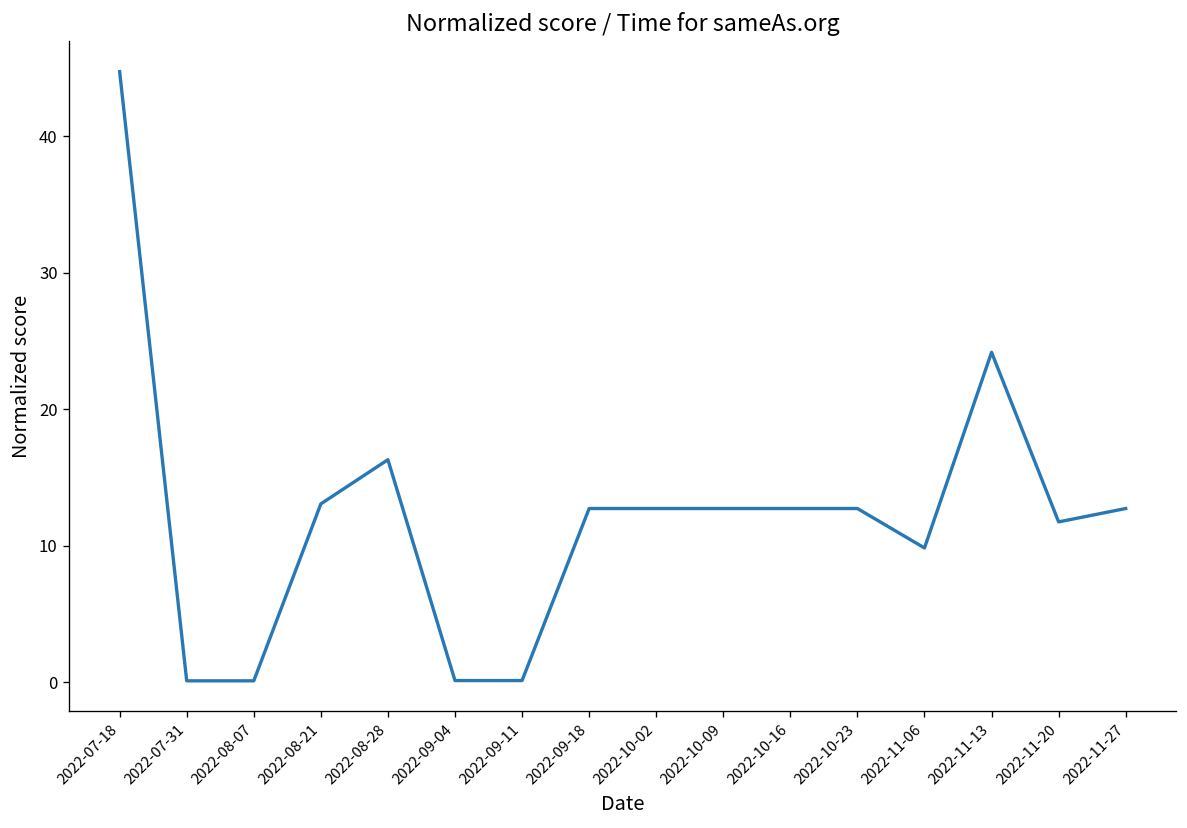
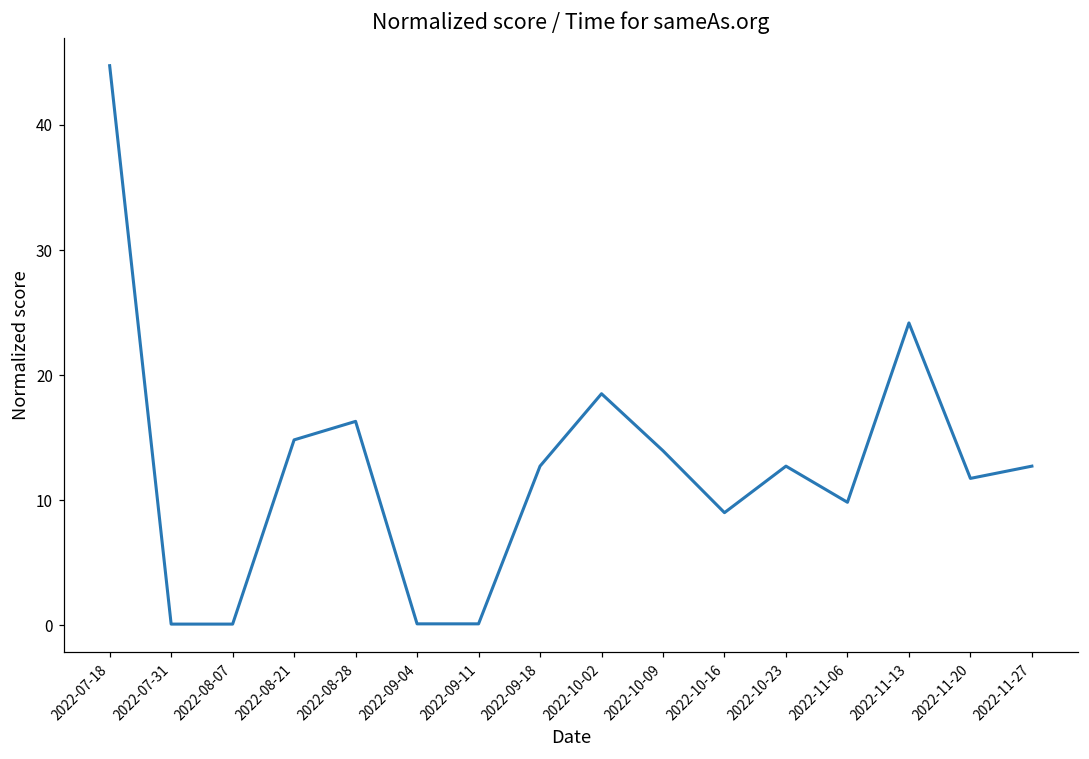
  {
    "2022-07-18": 44.7,
    "2022-07-31": 0.1,
    "2022-08-07": 0.1,
-   "2022-08-21": 13.1,
+   "2022-08-21": 14.8,
    "2022-08-28": 16.3,
    "2022-09-04": 0.1,
    "2022-09-11": 0.1,
    "2022-09-18": 12.7,
-   "2022-10-02": 12.7,
-   "2022-10-09": 12.7,
-   "2022-10-16": 12.7,
+   "2022-10-02": 18.5,
+   "2022-10-09": 14.0,
+   "2022-10-16": 9.0,
    "2022-10-23": 12.7,
    "2022-11-06": 9.8,
    "2022-11-13": 24.2,
    "2022-11-20": 11.7,
    "2022-11-27": 12.7
  }
